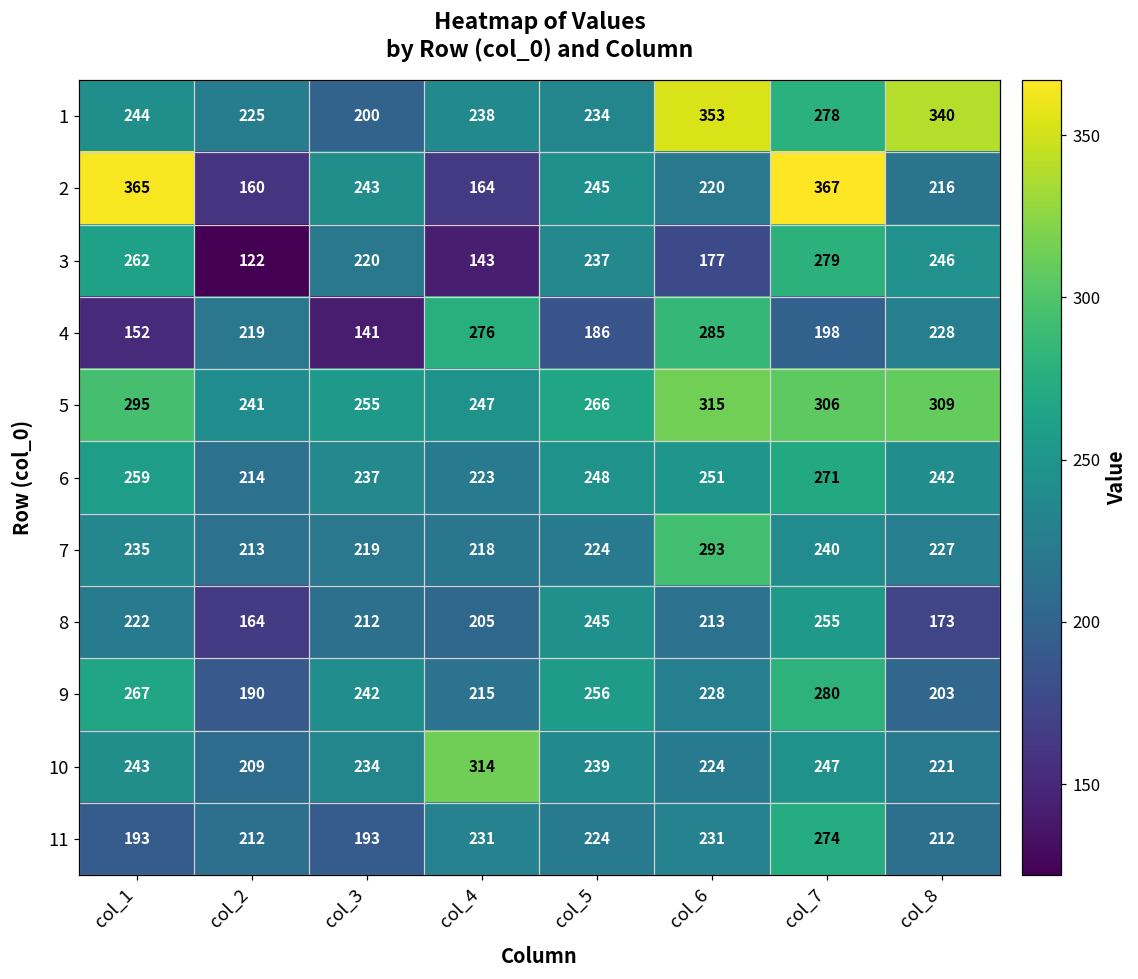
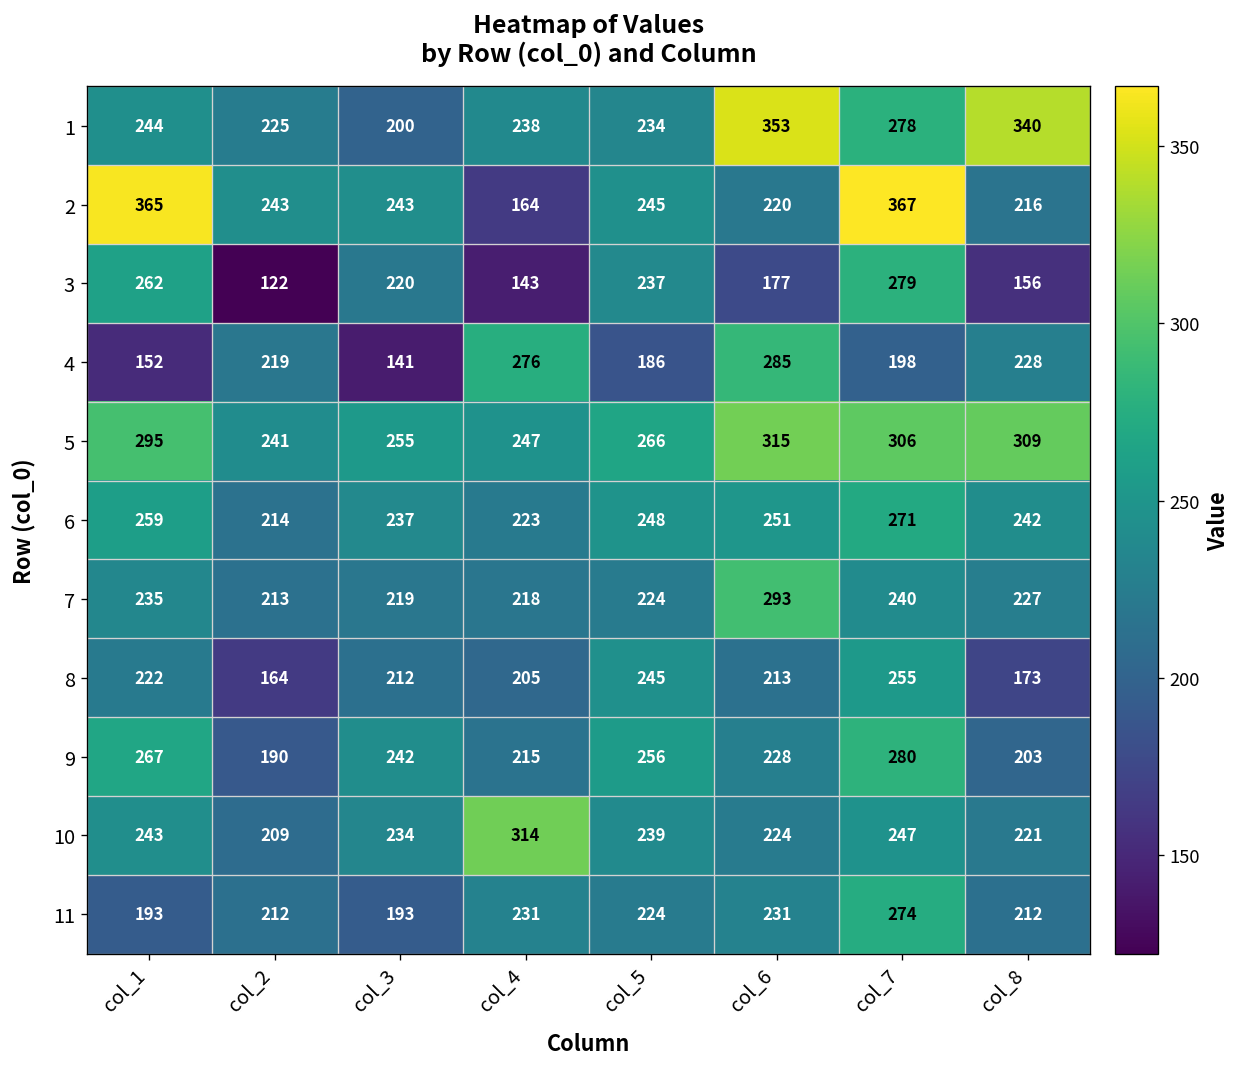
  {
    "1": {
      "col_1": 244,
      "col_2": 225,
      "col_3": 200,
      "col_4": 238,
      "col_5": 234,
      "col_6": 353,
      "col_7": 278,
      "col_8": 340
    },
    "2": {
      "col_1": 365,
-     "col_2": 160,
+     "col_2": 243,
      "col_3": 243,
      "col_4": 164,
      "col_5": 245,
      "col_6": 220,
      "col_7": 367,
      "col_8": 216
    },
    "3": {
      "col_1": 262,
      "col_2": 122,
      "col_3": 220,
      "col_4": 143,
      "col_5": 237,
      "col_6": 177,
      "col_7": 279,
-     "col_8": 246
+     "col_8": 156
    },
    "4": {
      "col_1": 152,
      "col_2": 219,
      "col_3": 141,
      "col_4": 276,
      "col_5": 186,
      "col_6": 285,
      "col_7": 198,
      "col_8": 228
    },
    "5": {
      "col_1": 295,
      "col_2": 241,
      "col_3": 255,
      "col_4": 247,
      "col_5": 266,
      "col_6": 315,
      "col_7": 306,
      "col_8": 309
    },
    "6": {
      "col_1": 259,
      "col_2": 214,
      "col_3": 237,
      "col_4": 223,
      "col_5": 248,
      "col_6": 251,
      "col_7": 271,
      "col_8": 242
    },
    "7": {
      "col_1": 235,
      "col_2": 213,
      "col_3": 219,
      "col_4": 218,
      "col_5": 224,
      "col_6": 293,
      "col_7": 240,
      "col_8": 227
    },
    "8": {
      "col_1": 222,
      "col_2": 164,
      "col_3": 212,
      "col_4": 205,
      "col_5": 245,
      "col_6": 213,
      "col_7": 255,
      "col_8": 173
    },
    "9": {
      "col_1": 267,
      "col_2": 190,
      "col_3": 242,
      "col_4": 215,
      "col_5": 256,
      "col_6": 228,
      "col_7": 280,
      "col_8": 203
    },
    "10": {
      "col_1": 243,
      "col_2": 209,
      "col_3": 234,
      "col_4": 314,
      "col_5": 239,
      "col_6": 224,
      "col_7": 247,
      "col_8": 221
    },
    "11": {
      "col_1": 193,
      "col_2": 212,
      "col_3": 193,
      "col_4": 231,
      "col_5": 224,
      "col_6": 231,
      "col_7": 274,
      "col_8": 212
    }
  }
